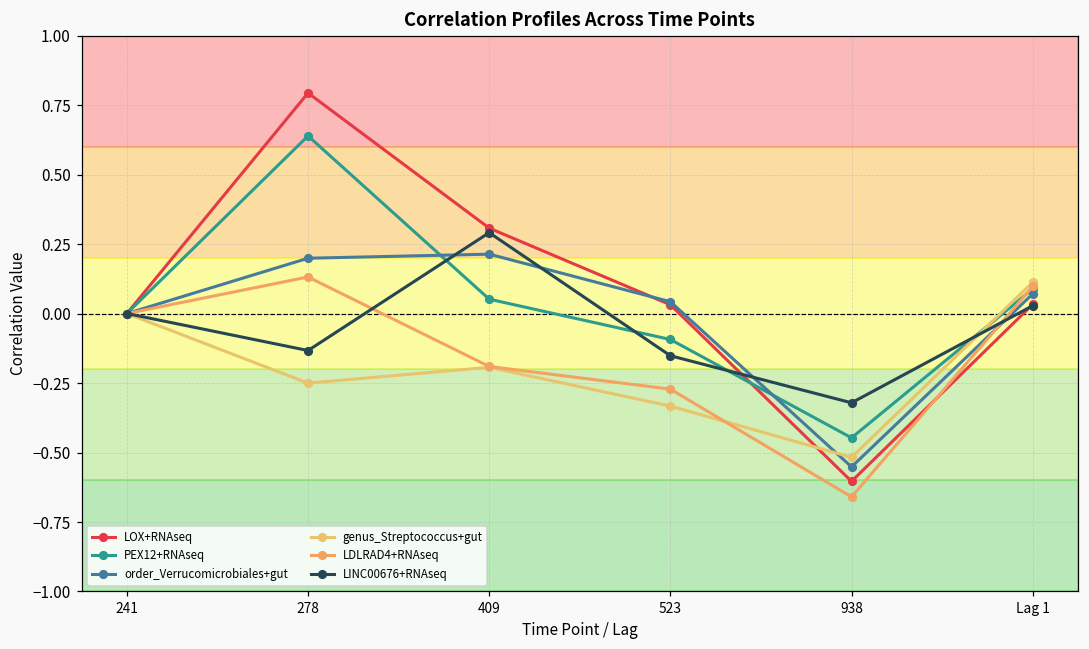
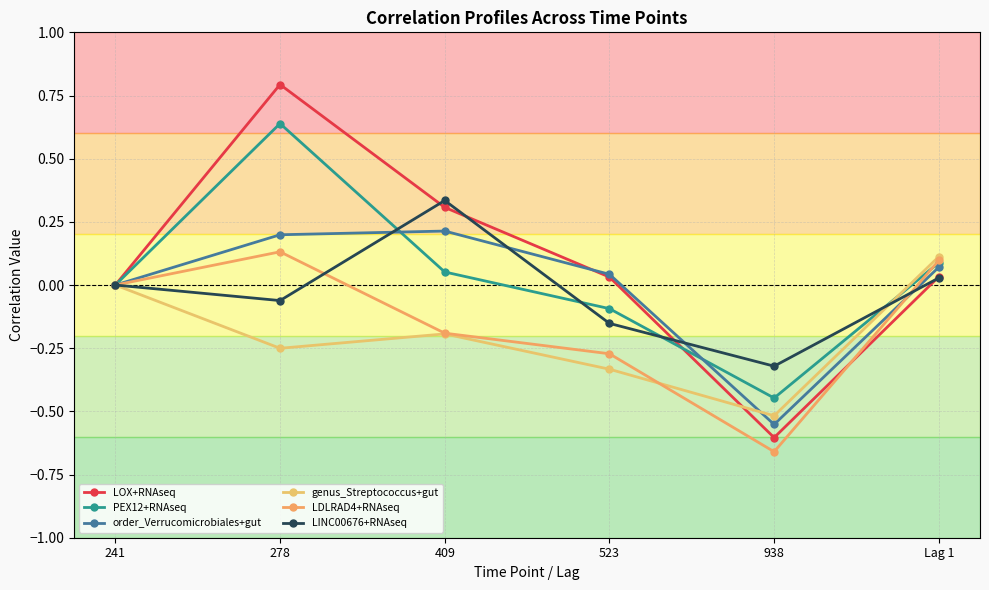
  {
    "LOX+RNAseq": {
      "278": 0.79,
      "409": 0.31,
      "523": 0.03,
      "938": -0.60
    },
    "LINC00676+RNAseq": {
-     "278": -0.13,
-     "409": 0.29,
+     "278": -0.06,
+     "409": 0.33,
      "523": -0.15,
      "938": -0.32
    }
  }
